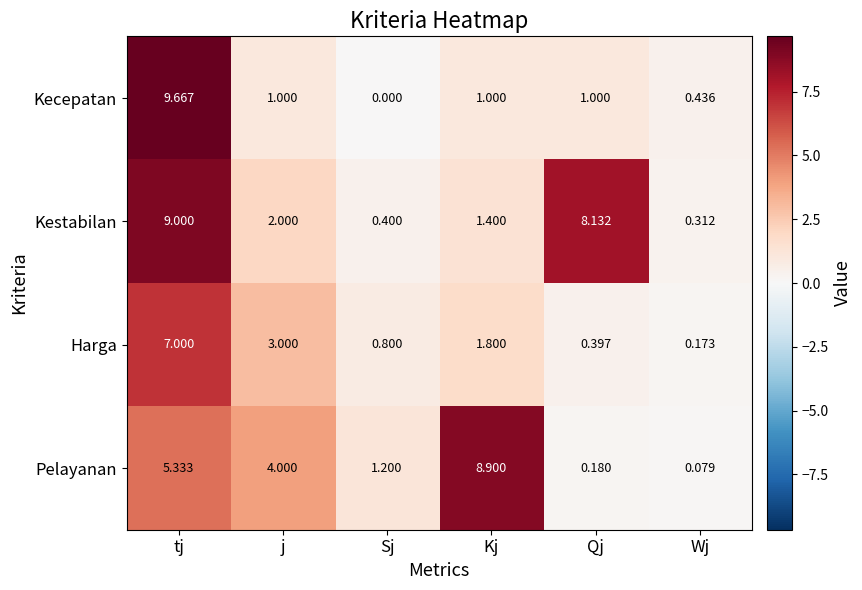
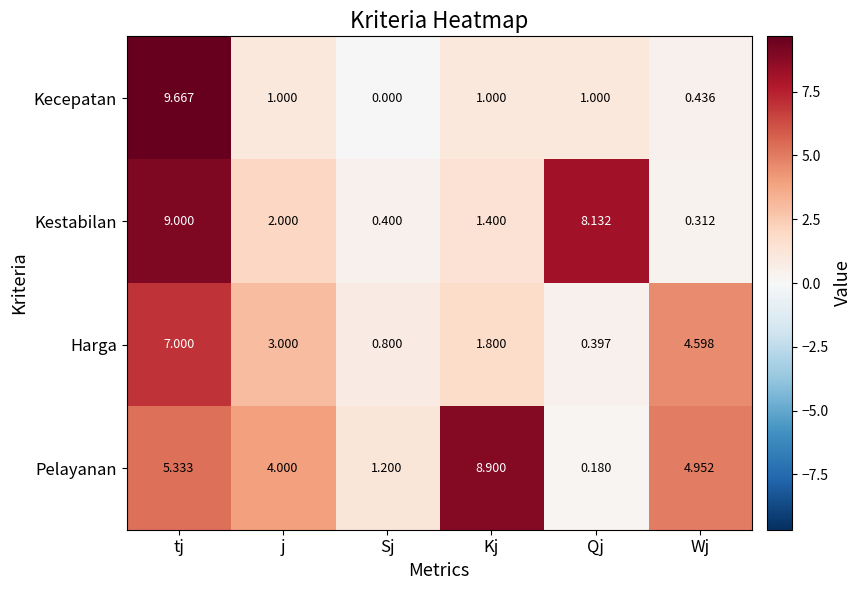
  {
    "Kecepatan": {
      "tj": 9.667,
      "j": 1.000,
      "Sj": 0.000,
      "Kj": 1.000,
      "Qj": 1.000,
      "Wj": 0.436
    },
    "Kestabilan": {
      "tj": 9.000,
      "j": 2.000,
      "Sj": 0.400,
      "Kj": 1.400,
      "Qj": 8.132,
      "Wj": 0.312
    },
    "Harga": {
      "tj": 7.000,
      "j": 3.000,
      "Sj": 0.800,
      "Kj": 1.800,
      "Qj": 0.397,
-     "Wj": 0.173
+     "Wj": 4.598
    },
    "Pelayanan": {
      "tj": 5.333,
      "j": 4.000,
      "Sj": 1.200,
      "Kj": 8.900,
      "Qj": 0.180,
-     "Wj": 0.079
+     "Wj": 4.952
    }
  }
